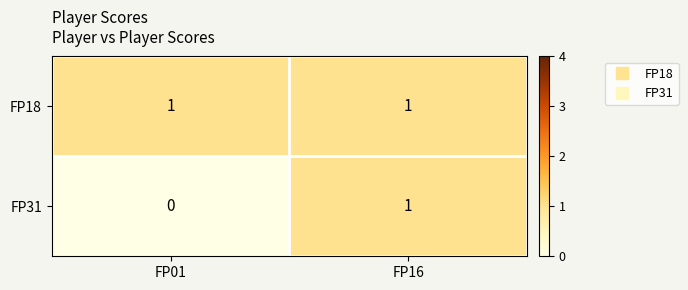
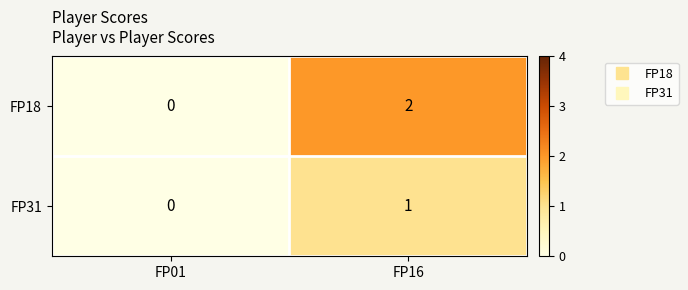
  {
    "FP18": {
-     "FP01": 1,
-     "FP16": 1
+     "FP01": 0,
+     "FP16": 2
    },
    "FP31": {
      "FP01": 0,
      "FP16": 1
    }
  }
